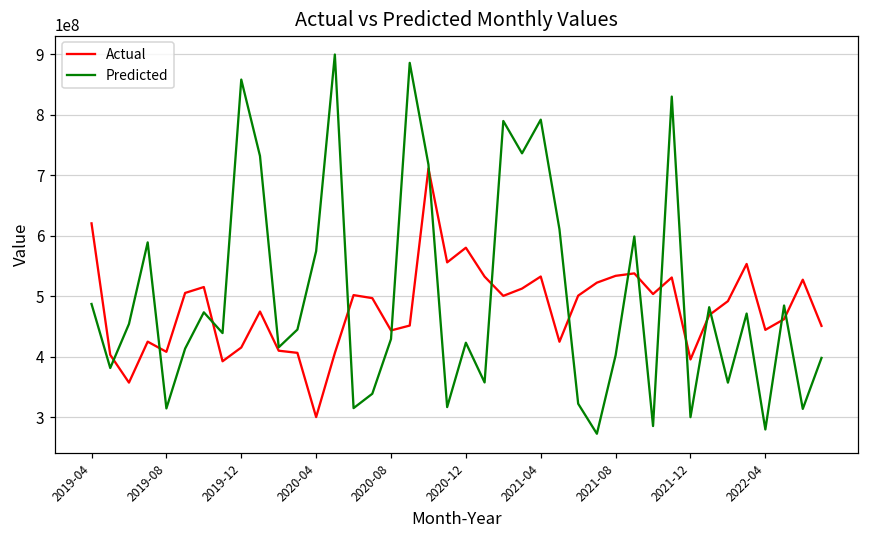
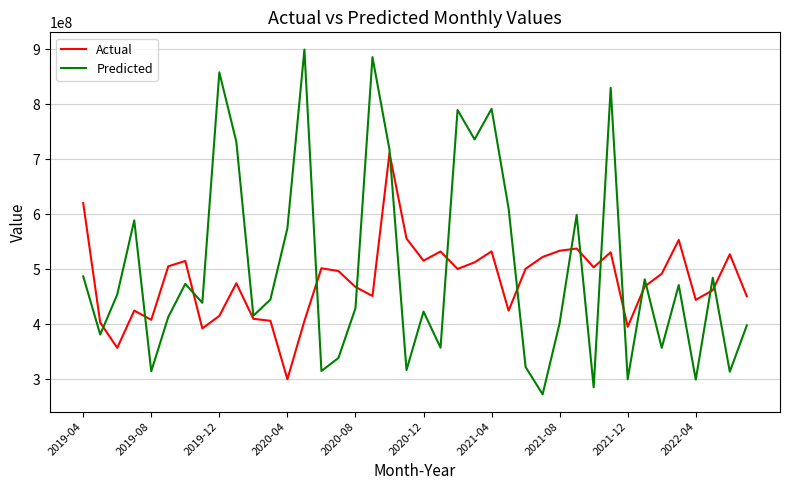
  {
    "Actual": {
      "2019-04": 620000000,
      "2019-08": 410000000,
      "2019-12": 420000000,
      "2020-04": 300000000,
-     "2020-08": 440000000,
-     "2020-12": 580000000,
+     "2020-08": 470000000,
+     "2020-12": 520000000,
      "2021-04": 530000000,
      "2021-08": 530000000,
      "2021-12": 400000000,
      "2022-04": 440000000
    },
    "Predicted": {
      "2019-04": 490000000,
      "2019-08": 310000000,
      "2019-12": 860000000,
      "2020-04": 570000000,
      "2020-08": 430000000,
      "2020-12": 420000000,
      "2021-04": 790000000,
      "2021-08": 400000000,
      "2021-12": 300000000,
-     "2022-04": 280000000
+     "2022-04": 300000000
    }
  }
